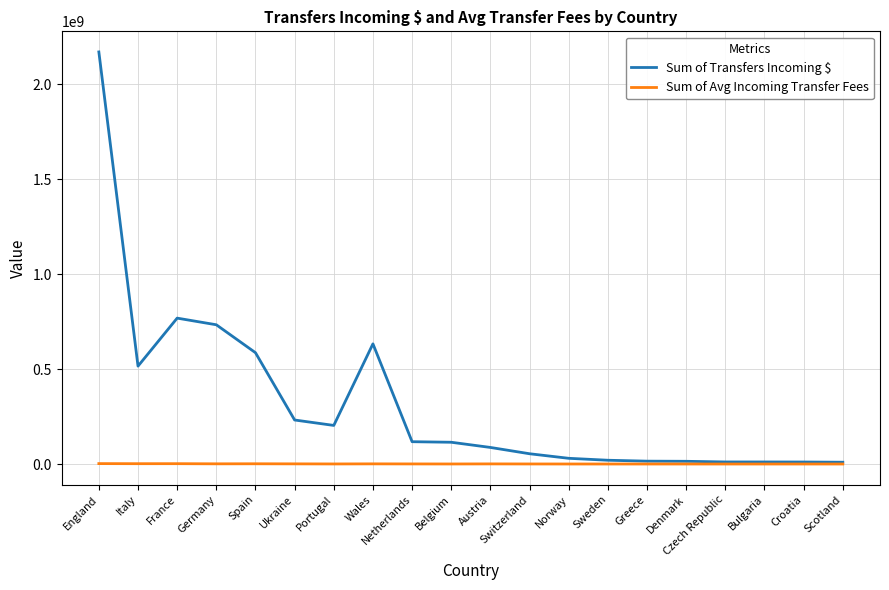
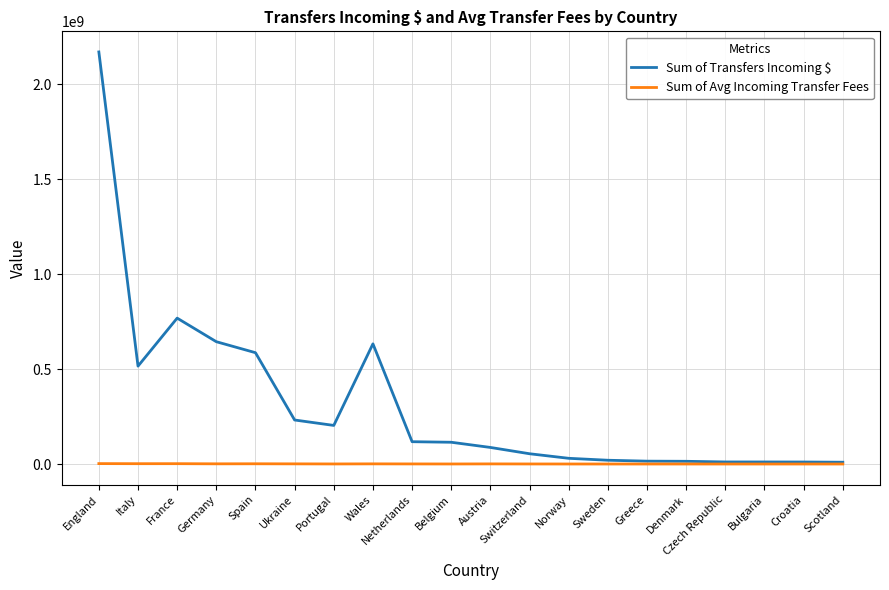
  {
    "Sum of Transfers Incoming $": {
      "England": 2170000000,
      "Italy": 520000000,
      "France": 770000000,
-     "Germany": 730000000,
+     "Germany": 640000000,
      "Spain": 590000000,
      "Ukraine": 230000000,
      "Portugal": 200000000,
      "Wales": 630000000,
      "Netherlands": 120000000,
      "Belgium": 110000000,
      "Austria": 90000000,
      "Switzerland": 50000000,
      "Norway": 30000000,
      "Sweden": 20000000,
      "Greece": 20000000,
      "Denmark": 10000000
    },
    "Sum of Avg Incoming Transfer Fees": {
      "England": 0,
      "Italy": 0,
      "France": 0,
      "Germany": 0,
      "Spain": 0,
      "Ukraine": 0,
      "Portugal": 0,
      "Wales": 0,
      "Netherlands": 0,
      "Belgium": 0,
      "Austria": 0,
      "Switzerland": 0,
      "Norway": 0,
      "Sweden": 0,
      "Greece": 0,
      "Denmark": 0
    }
  }
